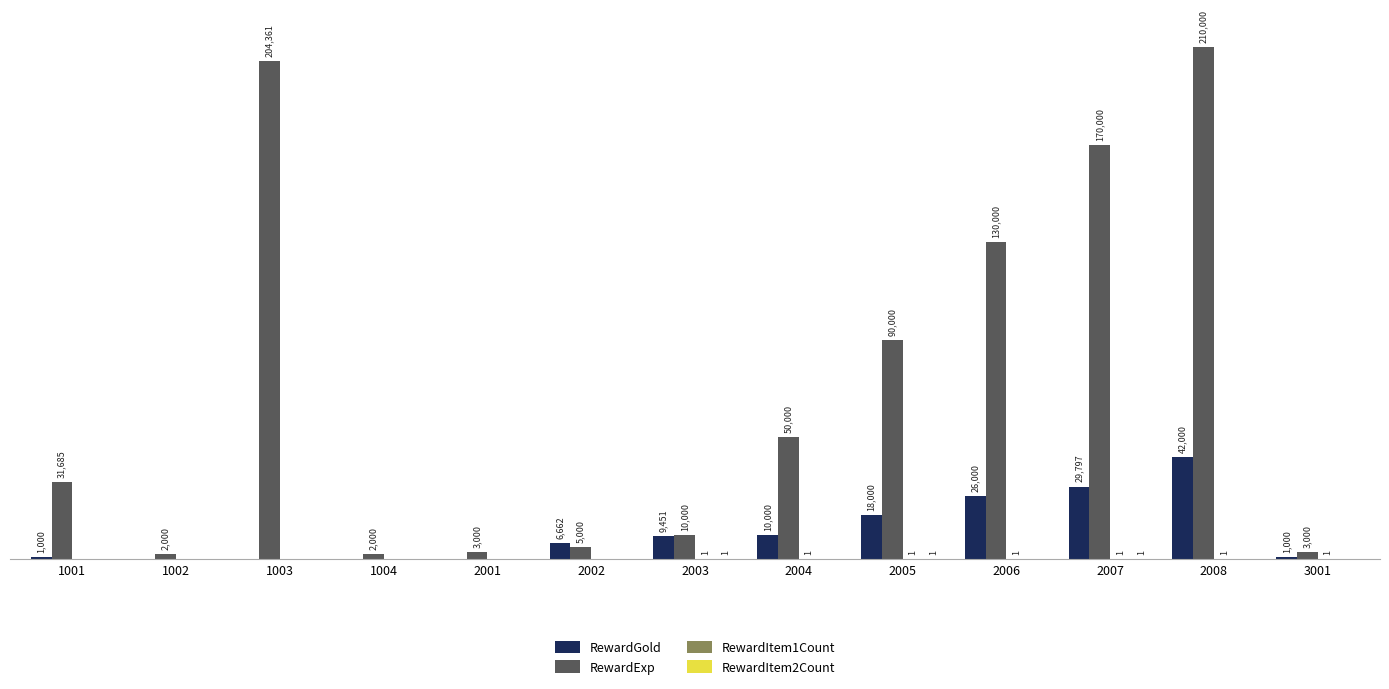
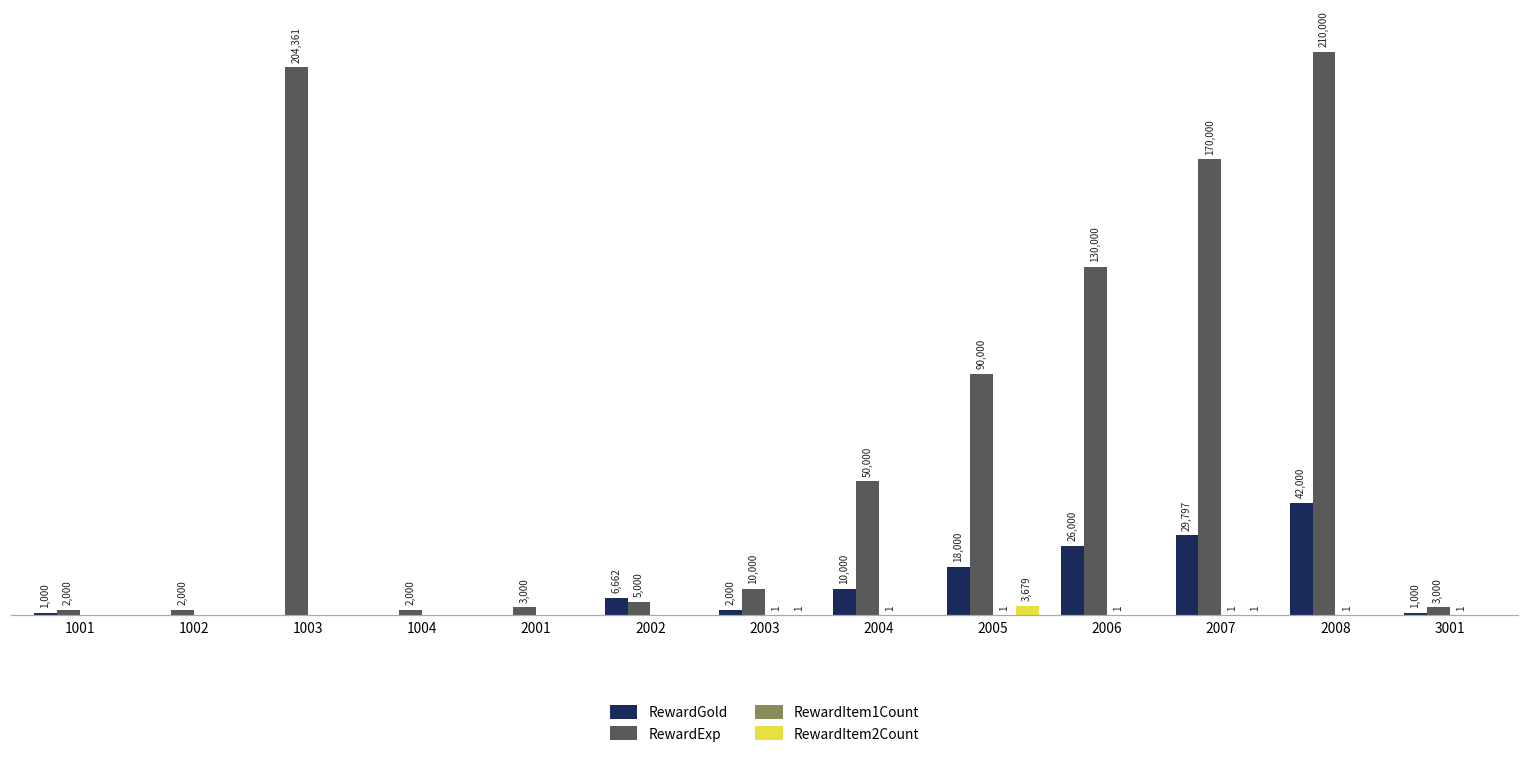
  {
    "RewardGold": {
      "1001": "1,000",
      "2002": "6,662",
-     "2003": "9,451",
+     "2003": "2,000",
      "2004": "10,000",
      "2005": "18,000",
      "2006": "26,000",
      "2007": "29,797",
      "2008": "42,000",
      "3001": "1,000"
    },
    "RewardExp": {
-     "1001": "31,685",
+     "1001": "2,000",
      "1002": "2,000",
      "1003": "204,361",
      "1004": "2,000",
      "2001": "3,000",
      "2002": "5,000",
      "2003": "10,000",
      "2004": "50,000",
      "2005": "90,000",
      "2006": "130,000",
      "2007": "170,000",
      "2008": "210,000",
      "3001": "3,000"
    },
    "RewardItem1Count": {
      "2003": "1",
      "2004": "1",
      "2005": "1",
      "2006": "1",
      "2007": "1",
      "2008": "1",
      "3001": "1"
    },
    "RewardItem2Count": {
      "2003": "1",
-     "2005": "1",
+     "2005": "3,679",
      "2007": "1"
    }
  }
